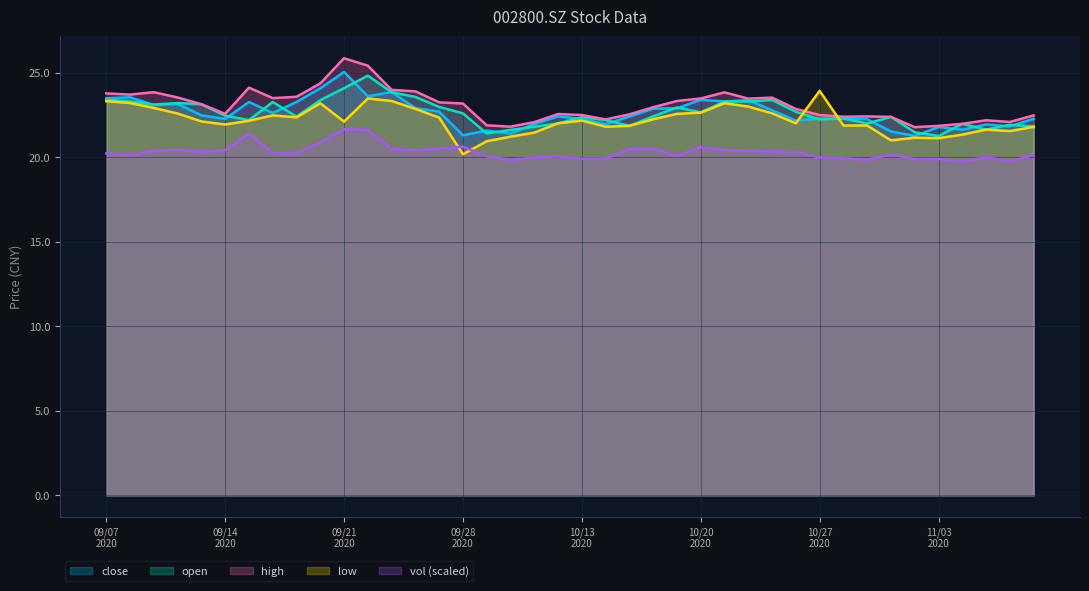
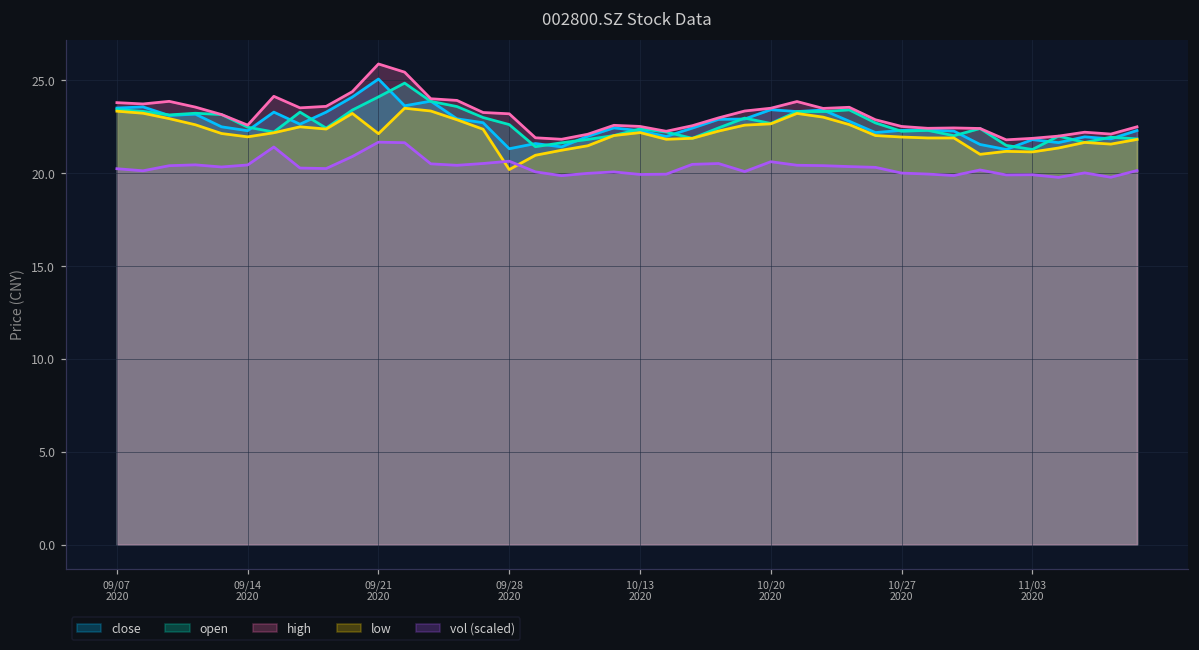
  {
    "low": {
      "09/14 2020": 21.9,
      "09/21 2020": 22.1,
      "09/28 2020": 20.2,
-     "10/27 2020": 23.9
+     "10/27 2020": 21.9
    }
  }
